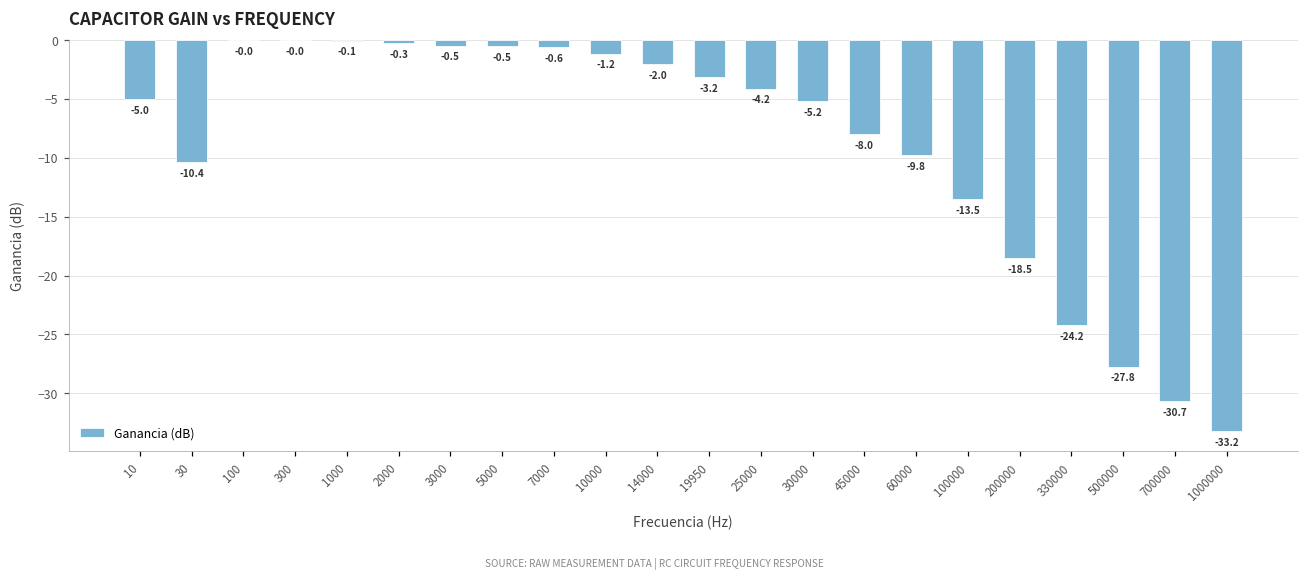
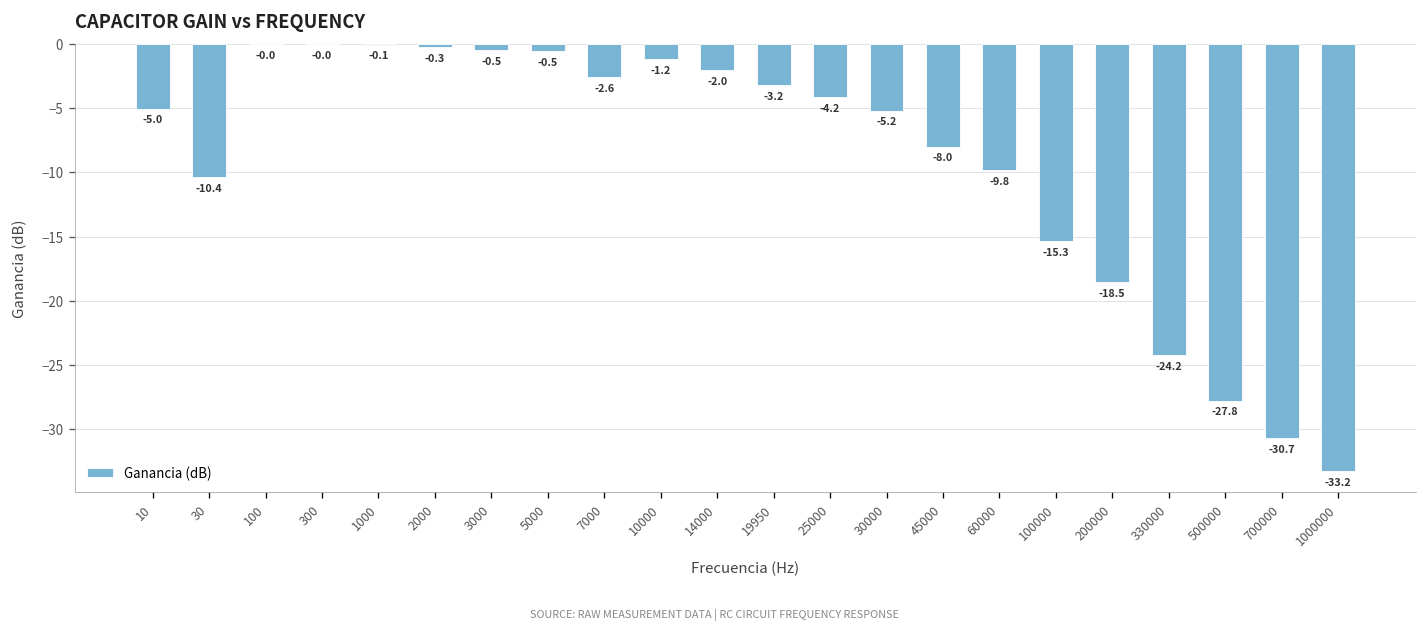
  {
    "10": -5.0,
    "30": -10.4,
    "100": -0.0,
    "300": -0.0,
    "1000": -0.1,
    "2000": -0.3,
    "3000": -0.5,
    "5000": -0.5,
-   "7000": -0.6,
+   "7000": -2.6,
    "10000": -1.2,
    "14000": -2.0,
    "19950": -3.2,
    "25000": -4.2,
    "30000": -5.2,
    "45000": -8.0,
    "60000": -9.8,
-   "100000": -13.5,
+   "100000": -15.3,
    "200000": -18.5,
    "330000": -24.2,
    "500000": -27.8,
    "700000": -30.7,
    "1000000": -33.2
  }
